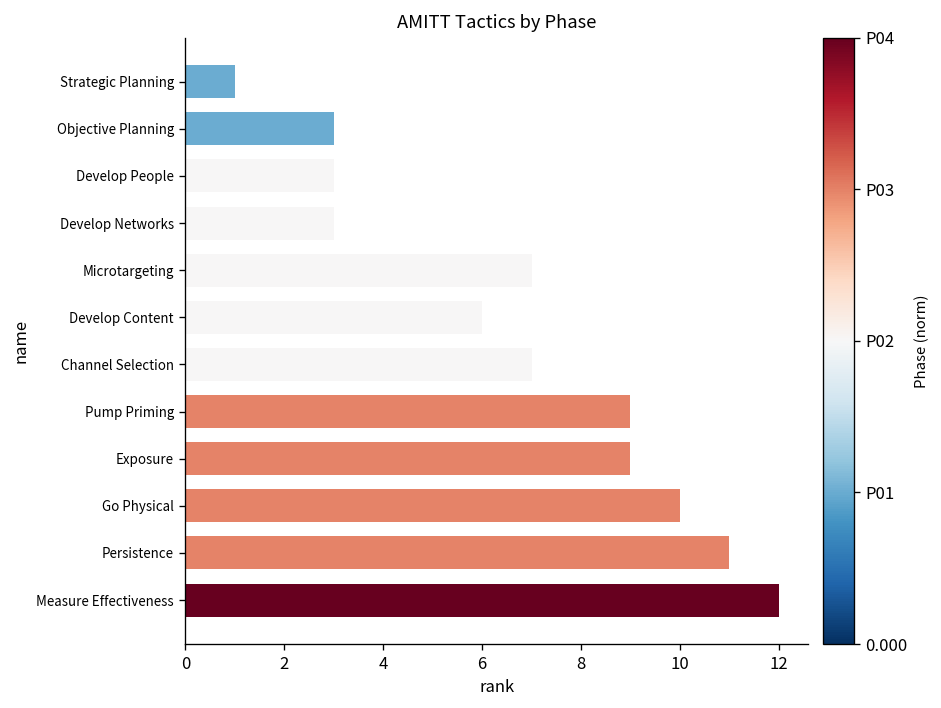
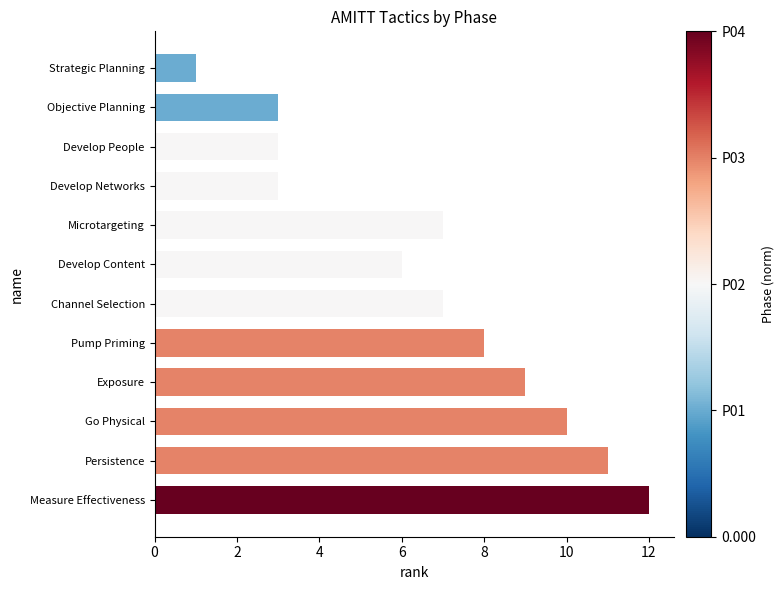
  {
    "Strategic Planning": 1,
    "Objective Planning": 3,
    "Develop People": 3,
    "Develop Networks": 3,
    "Microtargeting": 7,
    "Develop Content": 6,
    "Channel Selection": 7,
-   "Pump Priming": 9,
+   "Pump Priming": 8,
    "Exposure": 9,
    "Go Physical": 10,
    "Persistence": 11,
    "Measure Effectiveness": 12
  }
